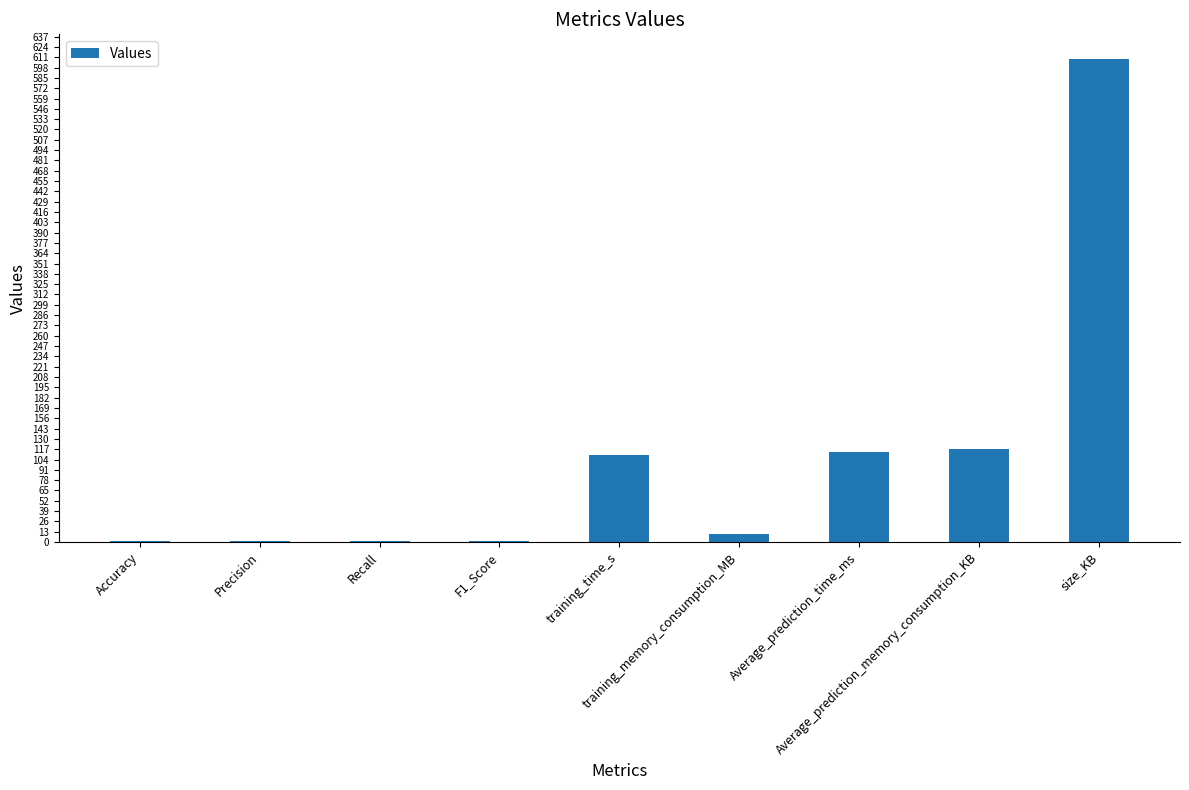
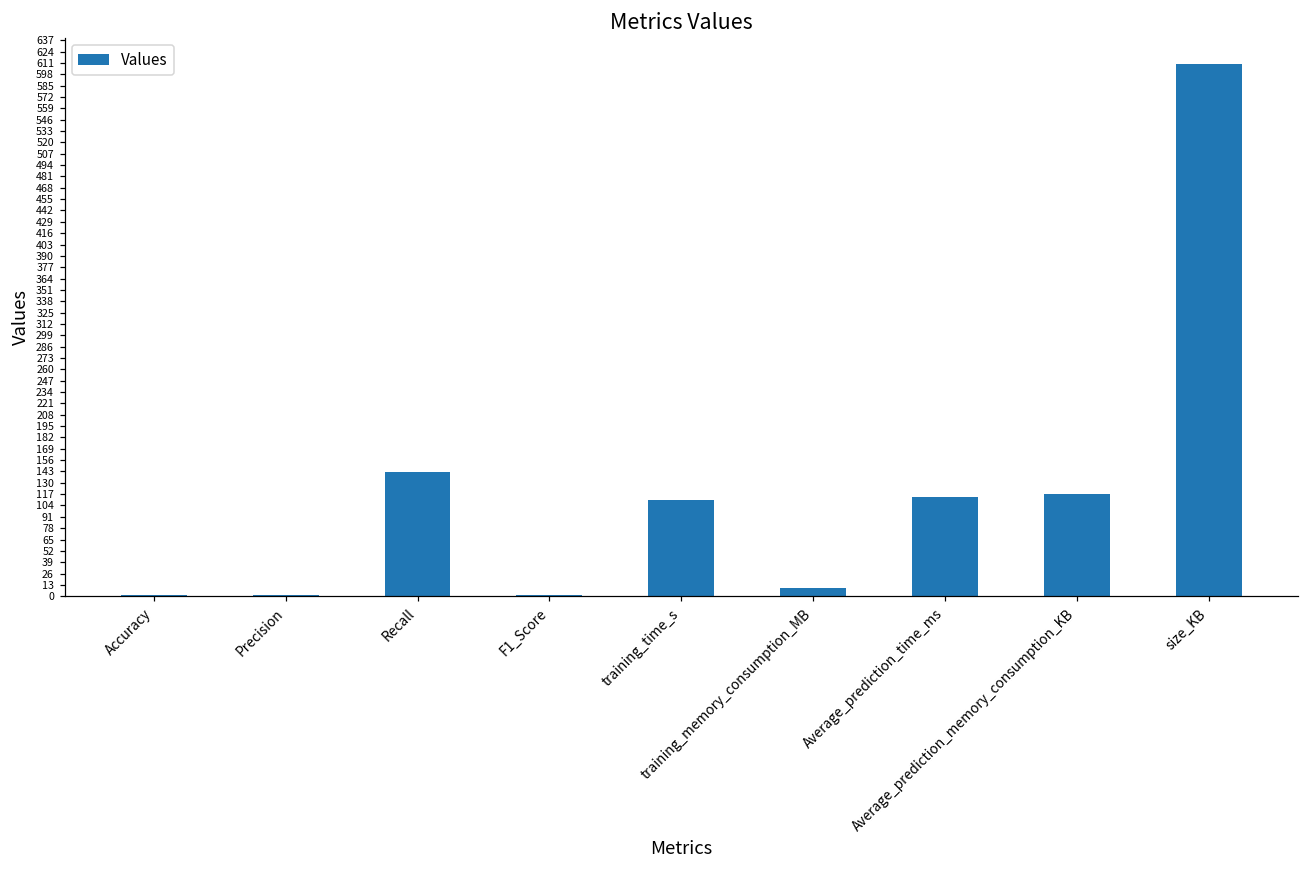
  {
-   "Recall": 0,
+   "Recall": 140,
    "training_time_s": 110,
    "training_memory_consumption_MB": 10,
    "Average_prediction_time_ms": 110,
    "Average_prediction_memory_consumption_KB": 120,
    "size_KB": 610
  }
